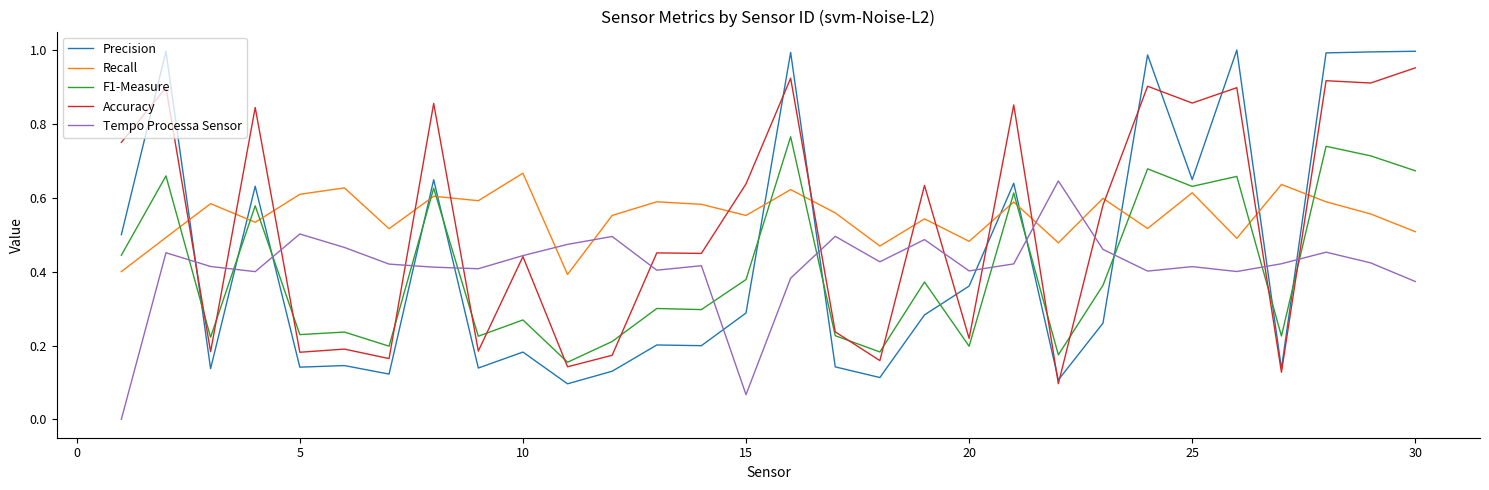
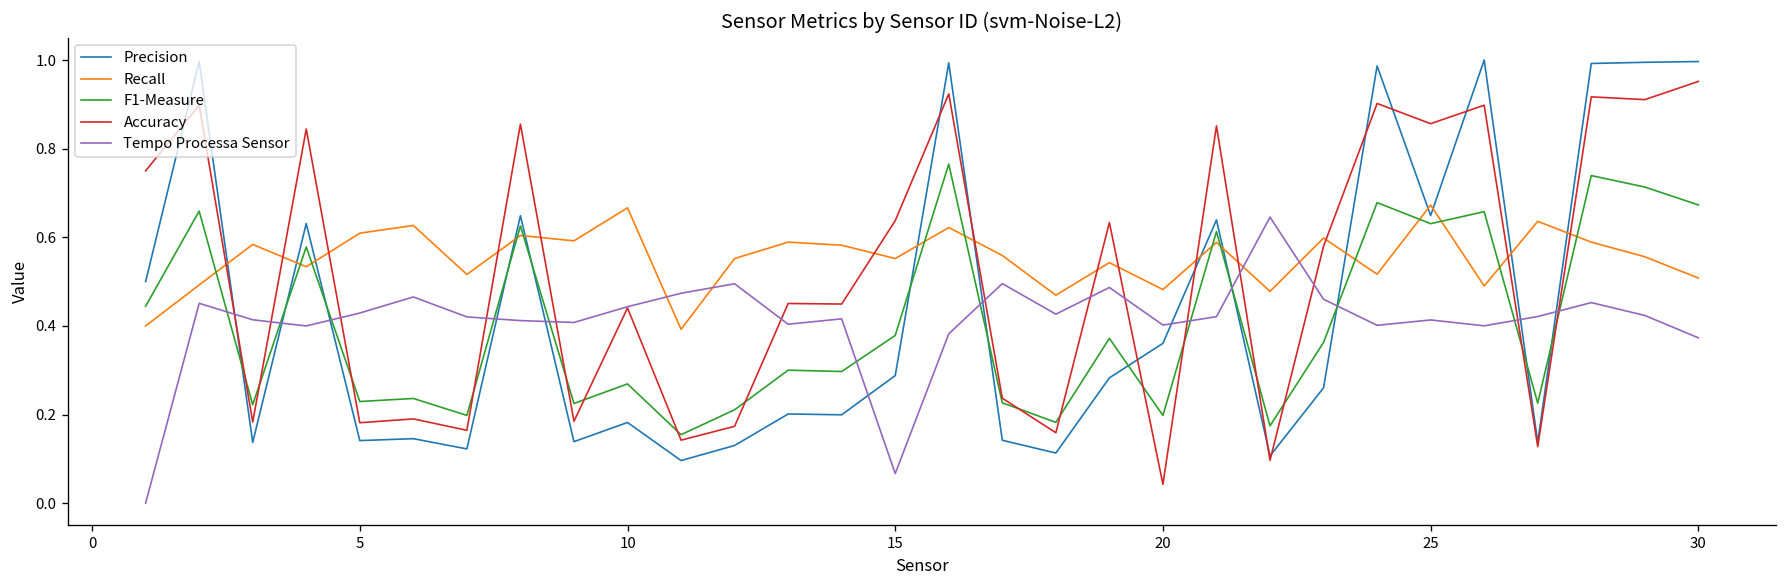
  {
    "Precision": {
      "5": 0.14,
      "10": 0.18,
      "15": 0.29,
      "20": 0.36,
      "25": 0.65,
      "30": 1.00
    },
    "Recall": {
      "5": 0.61,
      "10": 0.67,
      "15": 0.55,
      "20": 0.48,
-     "25": 0.61,
+     "25": 0.67,
      "30": 0.51
    },
    "F1-Measure": {
      "5": 0.23,
      "10": 0.27,
      "15": 0.38,
      "20": 0.20,
      "25": 0.63,
      "30": 0.67
    },
    "Accuracy": {
      "5": 0.18,
      "15": 0.64,
-     "20": 0.22,
+     "20": 0.04,
      "25": 0.86,
      "30": 0.95
    },
    "Tempo Processa Sensor": {
-     "5": 0.50,
+     "5": 0.43,
      "15": 0.07,
      "20": 0.40,
      "25": 0.41,
      "30": 0.37
    }
  }
